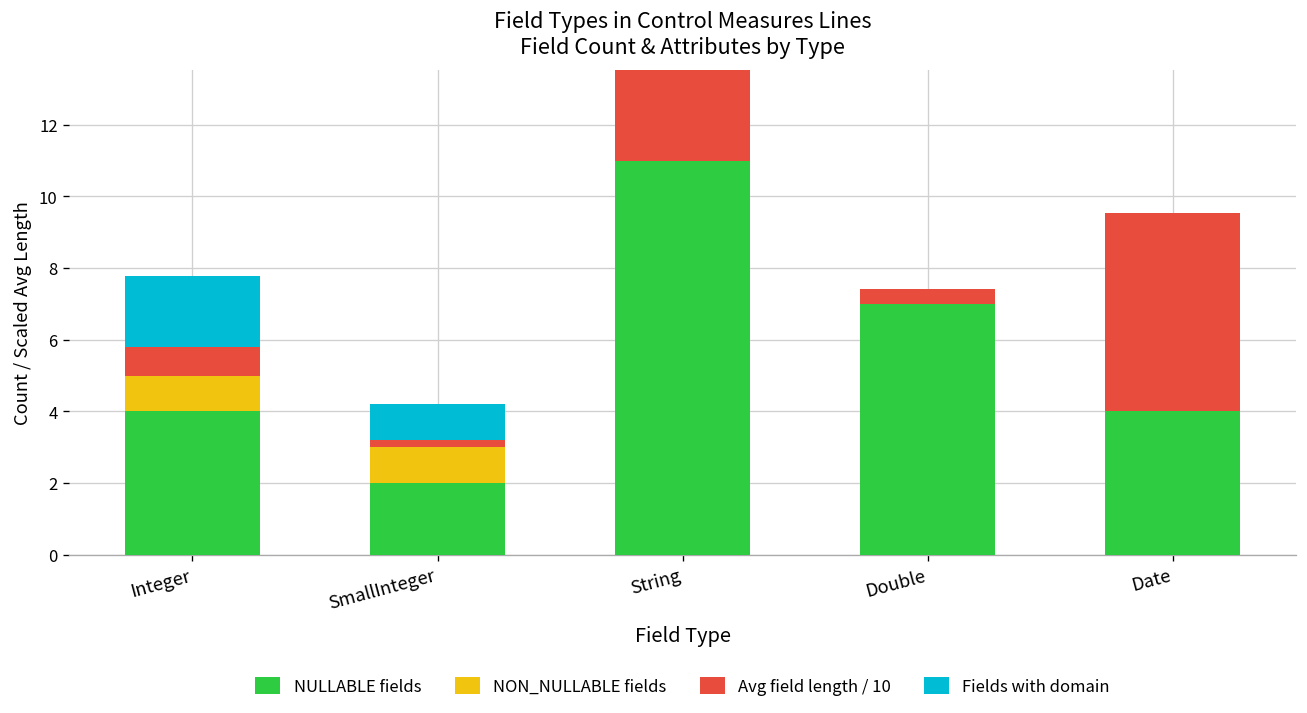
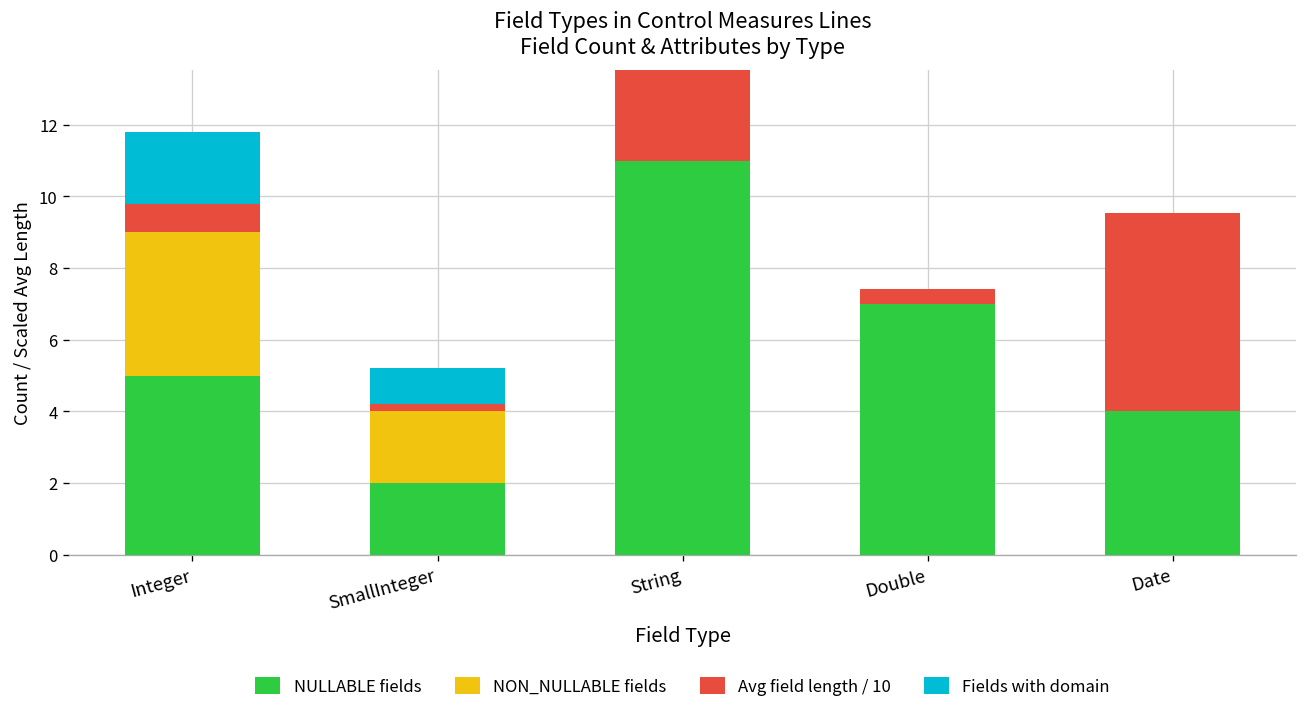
  {
    "NULLABLE fields": {
-     "Integer": 4,
+     "Integer": 5,
      "SmallInteger": 2,
      "String": 11,
      "Double": 7,
      "Date": 4
    },
    "NON_NULLABLE fields": {
-     "Integer": 1,
-     "SmallInteger": 1,
+     "Integer": 4,
+     "SmallInteger": 2,
      "String": 0,
      "Double": 0,
      "Date": 0
    },
    "Avg field length / 10": {
      "Integer": 0.8,
      "SmallInteger": 0.2,
      "String": 2.5,
      "Double": 0.4,
      "Date": 5.6
    },
    "Fields with domain": {
      "Integer": 2,
      "SmallInteger": 1,
      "String": 0,
      "Double": 0,
      "Date": 0
    }
  }
